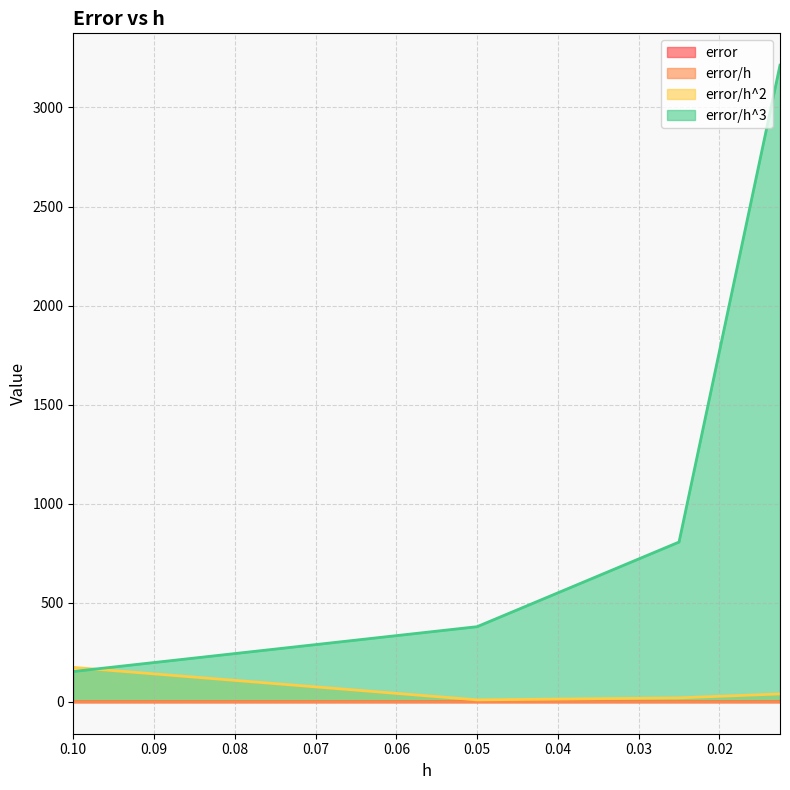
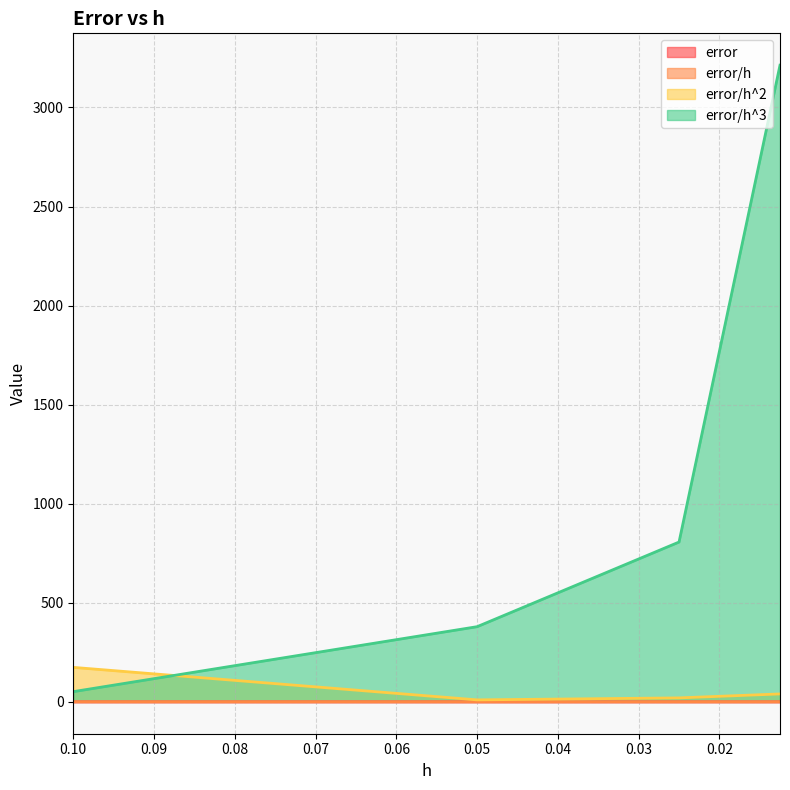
  {
    "error/h": {
      "0.10": 0
    },
    "error/h^2": {
      "0.10": 170
    },
    "error/h^3": {
-     "0.10": 150,
+     "0.10": 50,
      "0.05": 380
    }
  }
